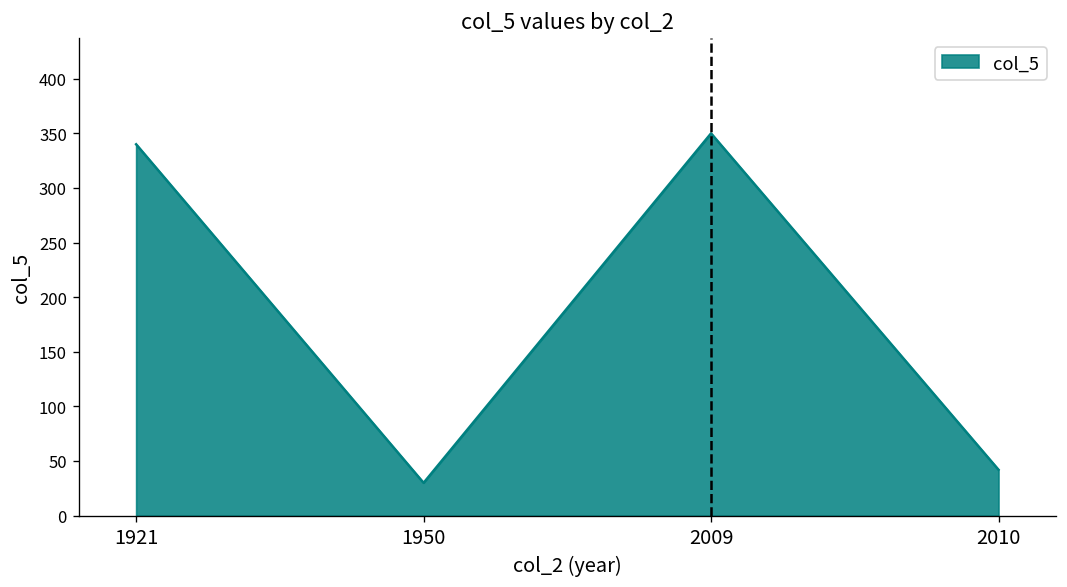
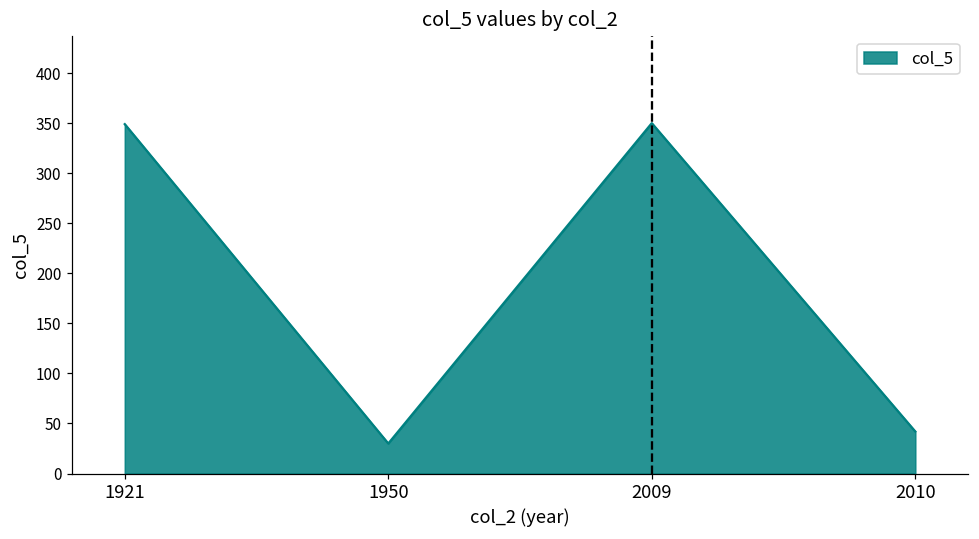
  {
-   "1921": 340,
+   "1921": 350,
    "1950": 30,
    "2009": 350,
    "2010": 40
  }
